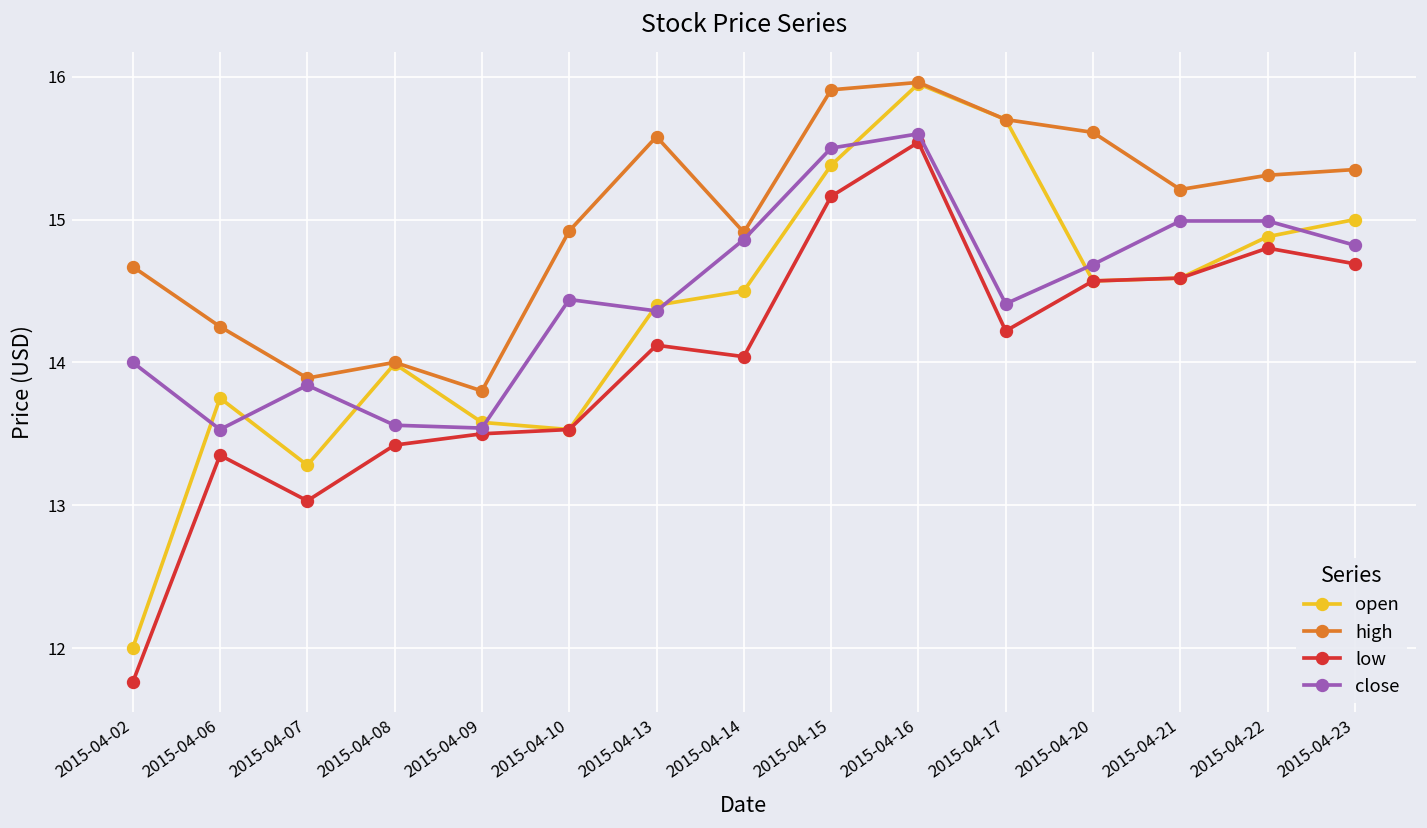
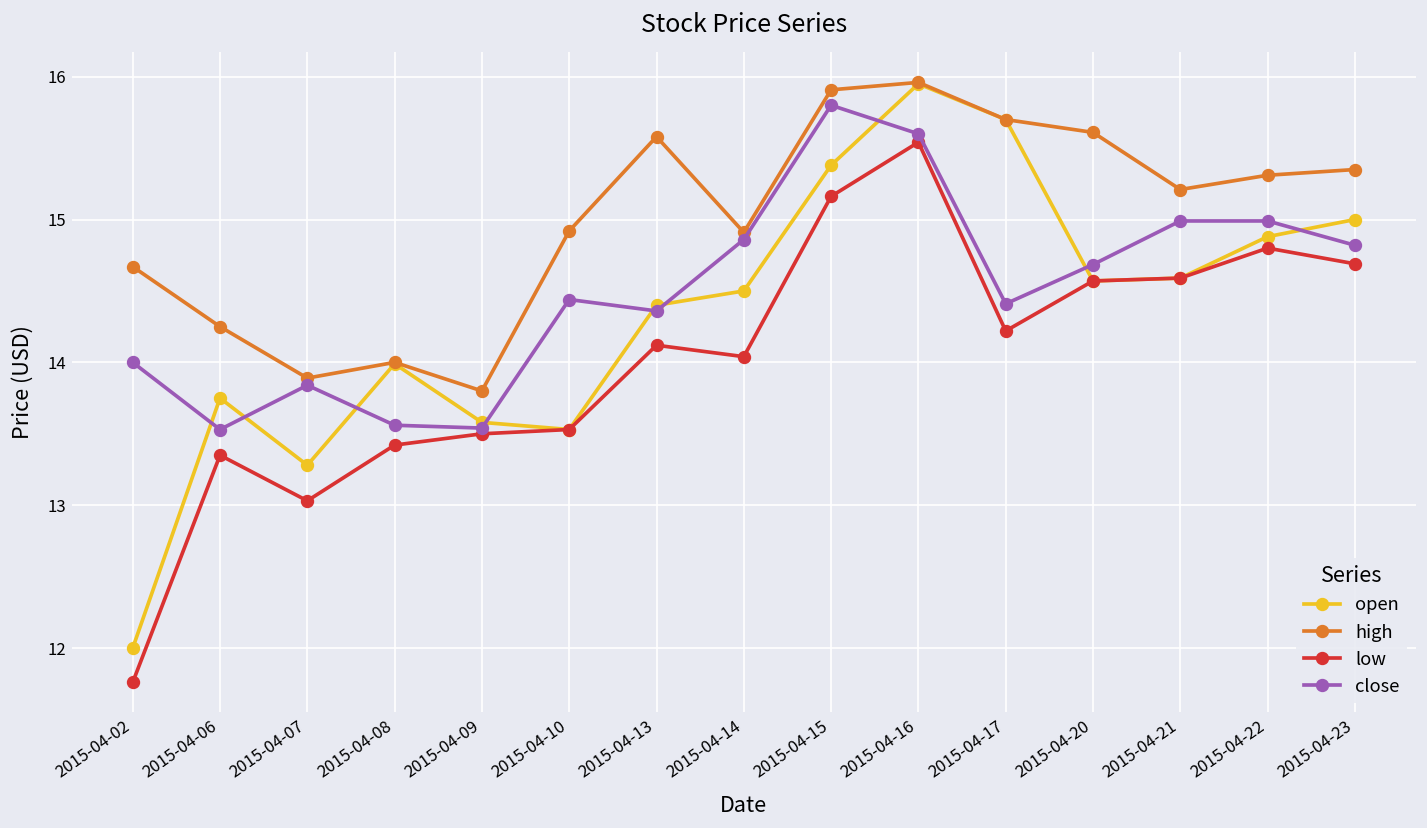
  {
    "open": {
      "2015-04-02": 12.0,
      "2015-04-06": 13.75,
      "2015-04-07": 13.3,
      "2015-04-09": 13.6,
      "2015-04-13": 14.4,
      "2015-04-14": 14.5,
      "2015-04-15": 15.4,
      "2015-04-22": 14.9,
      "2015-04-23": 15.0
    },
    "high": {
      "2015-04-02": 14.67,
      "2015-04-06": 14.25,
      "2015-04-07": 13.9,
      "2015-04-09": 13.8,
      "2015-04-10": 14.9,
      "2015-04-13": 15.6,
      "2015-04-14": 14.9,
      "2015-04-15": 15.9,
      "2015-04-20": 15.6,
      "2015-04-21": 15.2,
      "2015-04-22": 15.3,
      "2015-04-23": 15.35
    },
    "low": {
      "2015-04-02": 11.76,
      "2015-04-06": 13.35,
      "2015-04-07": 13.03,
      "2015-04-08": 13.4,
      "2015-04-09": 13.5,
      "2015-04-13": 14.1,
      "2015-04-14": 14.04,
      "2015-04-15": 15.16,
      "2015-04-16": 15.54,
      "2015-04-17": 14.2,
      "2015-04-22": 14.8,
      "2015-04-23": 14.7
    },
    "close": {
      "2015-04-02": 14.0,
      "2015-04-06": 13.53,
      "2015-04-07": 13.84,
      "2015-04-08": 13.56,
      "2015-04-09": 13.54,
      "2015-04-10": 14.44,
      "2015-04-13": 14.36,
      "2015-04-14": 14.86,
-     "2015-04-15": 15.5,
+     "2015-04-15": 15.8,
      "2015-04-16": 15.6,
      "2015-04-17": 14.4,
      "2015-04-20": 14.7,
      "2015-04-21": 15.0,
      "2015-04-22": 15.0,
      "2015-04-23": 14.8
    }
  }
